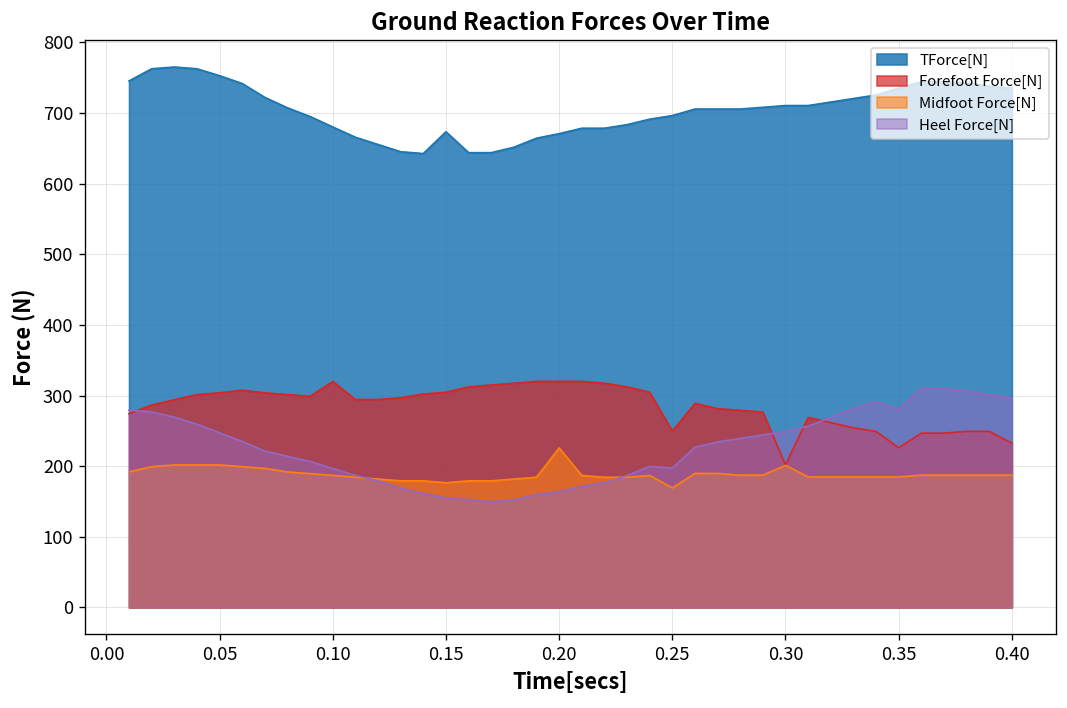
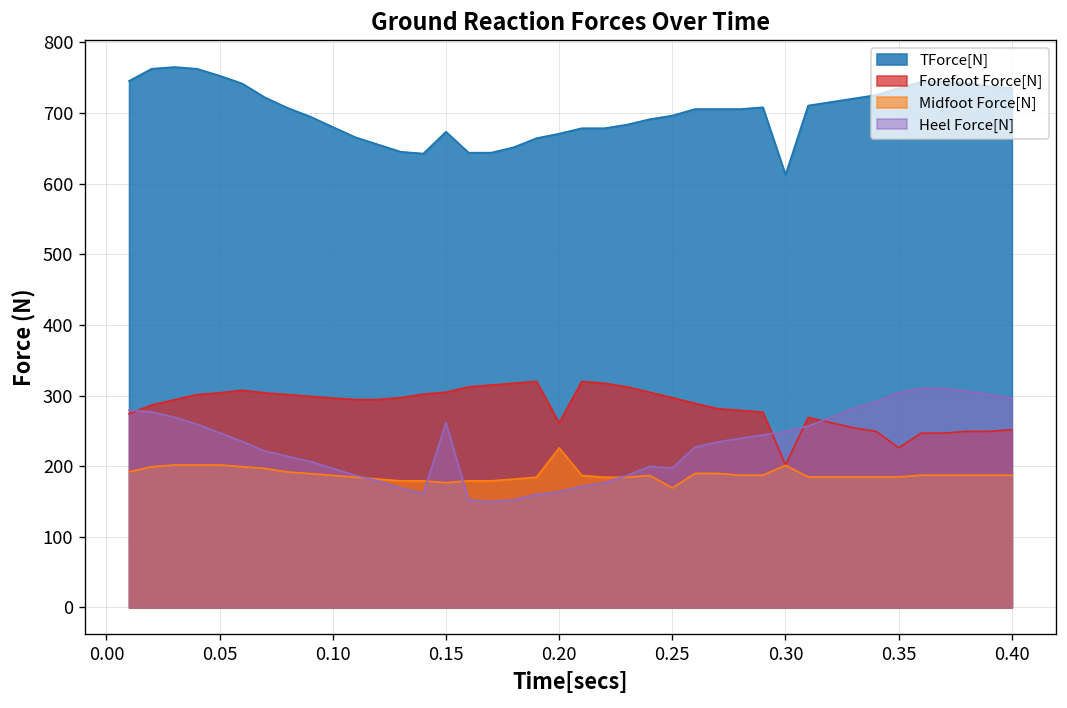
  {
    "TForce[N]": {
      "0.05": 750,
      "0.10": 680,
      "0.15": 670,
      "0.20": 670,
      "0.25": 700,
-     "0.30": 710
+     "0.30": 610
    },
    "Forefoot Force[N]": {
      "0.05": 300,
-     "0.10": 320,
+     "0.10": 300,
      "0.15": 300,
-     "0.20": 320,
-     "0.25": 250,
+     "0.20": 260,
+     "0.25": 300,
      "0.35": 230,
-     "0.40": 230
+     "0.40": 250
    },
    "Midfoot Force[N]": {
      "0.05": 200,
      "0.10": 190,
      "0.15": 180,
      "0.20": 230,
      "0.25": 170,
      "0.35": 180,
      "0.40": 190
    },
    "Heel Force[N]": {
      "0.05": 250,
      "0.10": 200,
-     "0.15": 150,
+     "0.15": 260,
      "0.20": 160,
      "0.25": 200,
      "0.30": 250,
-     "0.35": 280,
+     "0.35": 300,
      "0.40": 300
    }
  }
